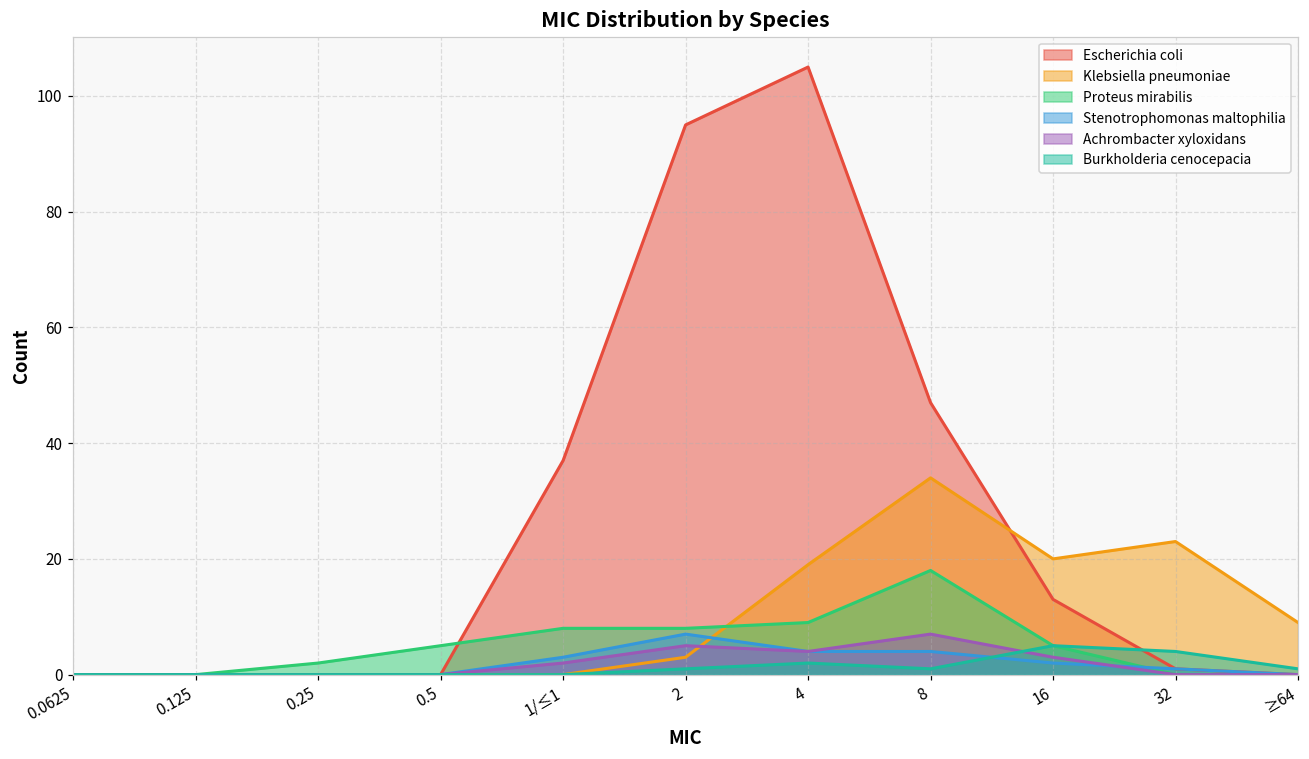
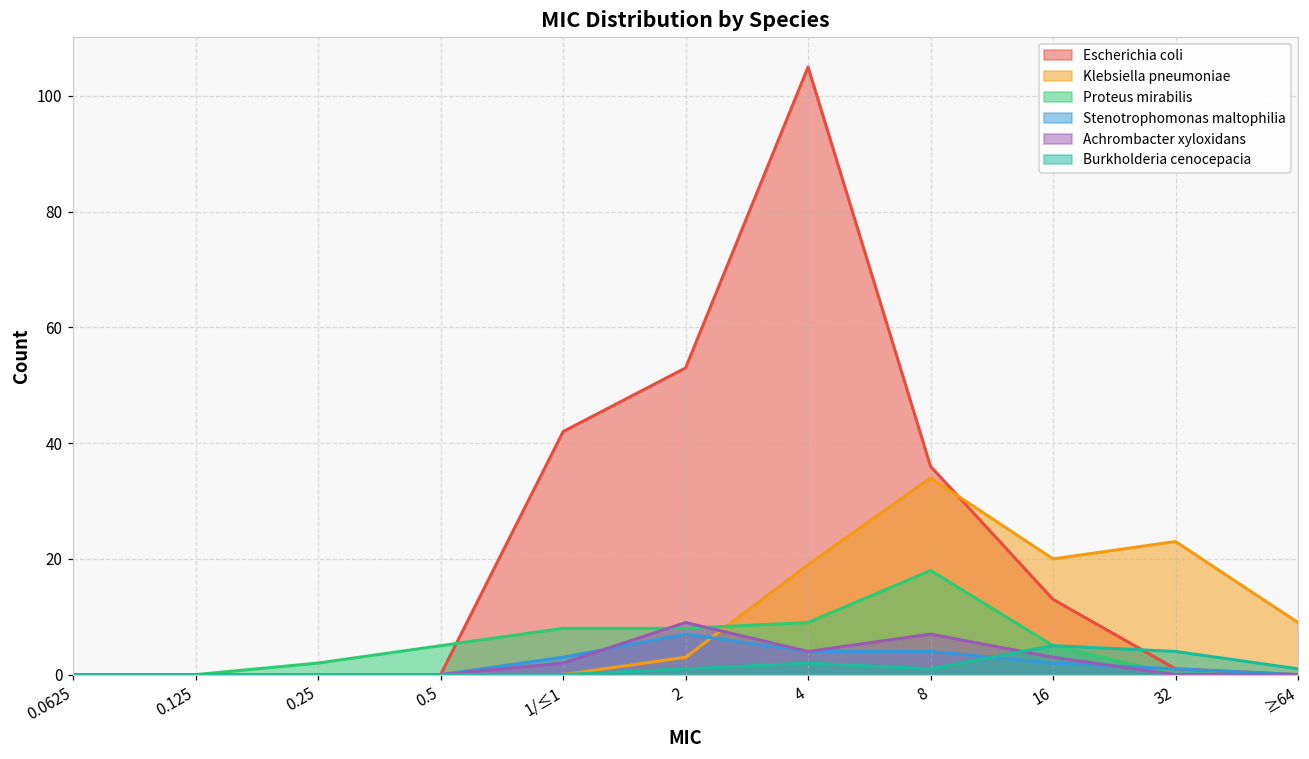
  {
    "Escherichia coli": {
-     "1/≤1": 37,
-     "2": 95,
+     "1/≤1": 42,
+     "2": 53,
      "4": 105,
-     "8": 47,
+     "8": 36,
      "16": 13
    },
    "Klebsiella pneumoniae": {
      "2": 3,
      "4": 19,
      "8": 34,
      "16": 20,
      "32": 23,
      "≥64": 9
    },
    "Achrombacter xyloxidans": {
      "1/≤1": 2,
-     "2": 5,
+     "2": 9,
      "8": 7,
      "16": 3
    }
  }
